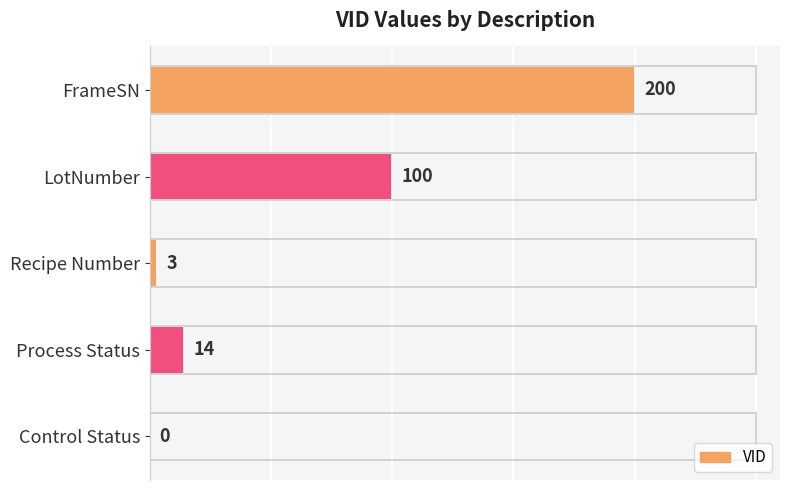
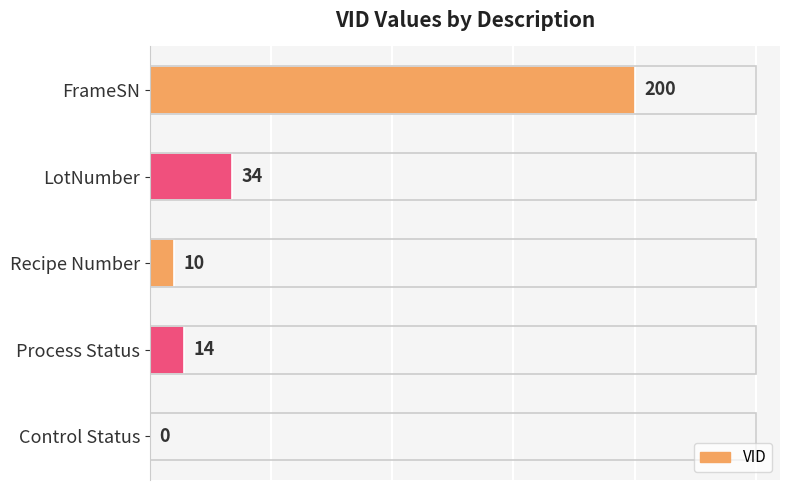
  {
    "FrameSN": 200,
-   "LotNumber": 100,
-   "Recipe Number": 3,
+   "LotNumber": 34,
+   "Recipe Number": 10,
    "Process Status": 14,
    "Control Status": 0
  }
